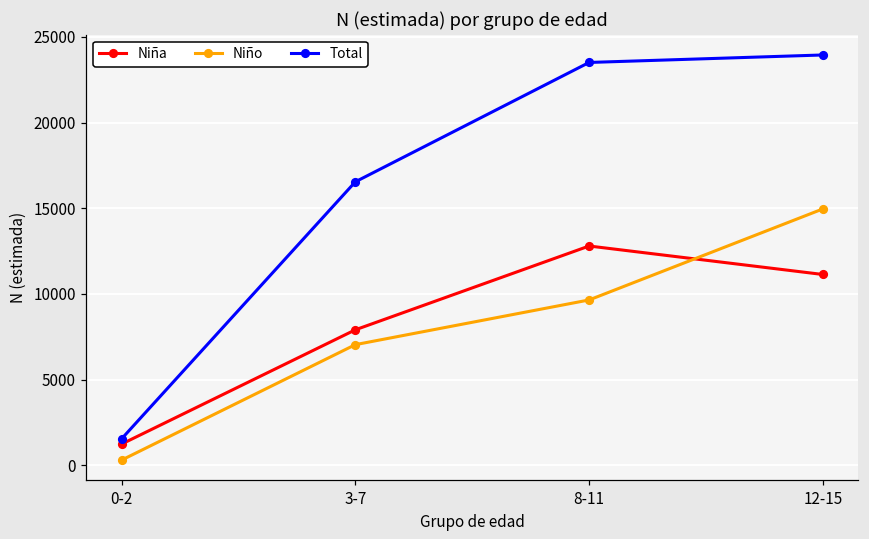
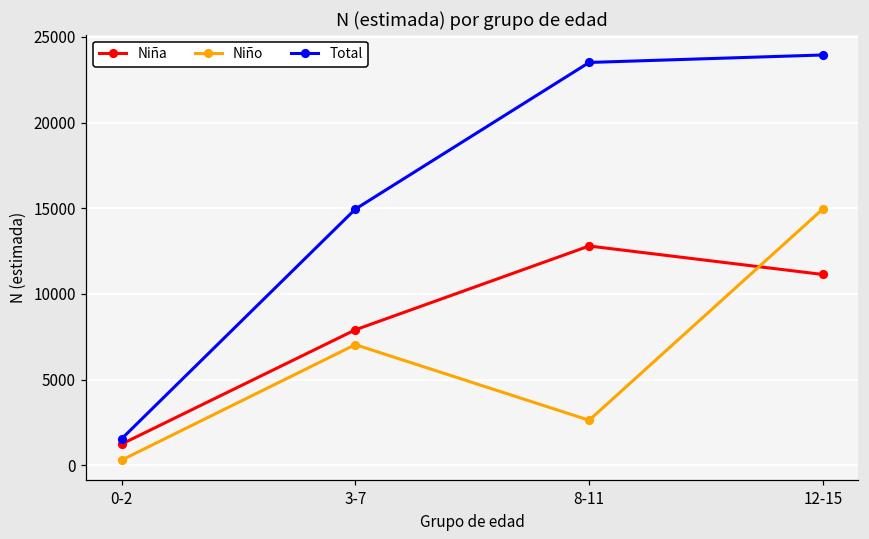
  {
    "Niña": {
      "0-2": 1200,
      "3-7": 7900,
      "8-11": 12800,
      "12-15": 11100
    },
    "Niño": {
      "0-2": 300,
      "3-7": 7000,
-     "8-11": 9600,
+     "8-11": 2600,
      "12-15": 15000
    },
    "Total": {
      "0-2": 1500,
-     "3-7": 16500,
+     "3-7": 14900,
      "8-11": 23500,
      "12-15": 23900
    }
  }
